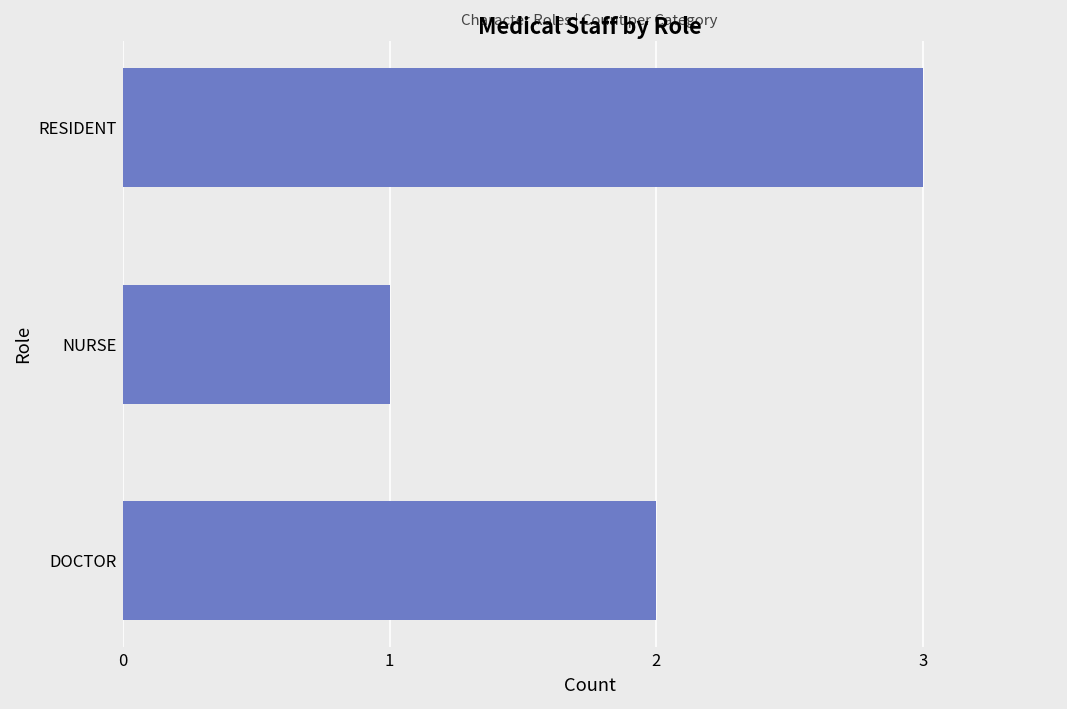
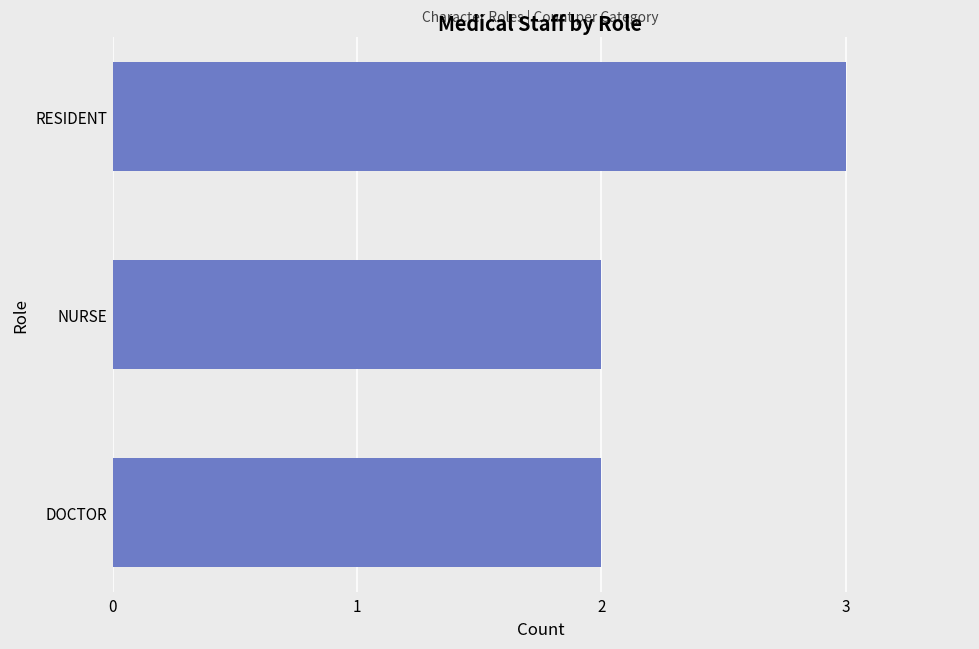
  {
    "RESIDENT": 3,
-   "NURSE": 1,
+   "NURSE": 2,
    "DOCTOR": 2
  }
